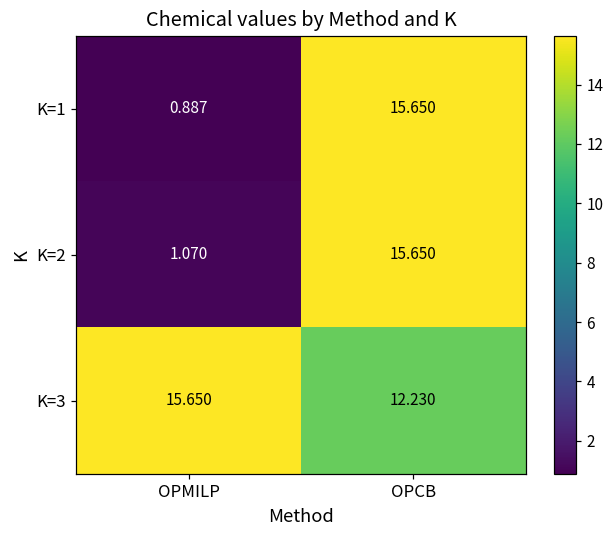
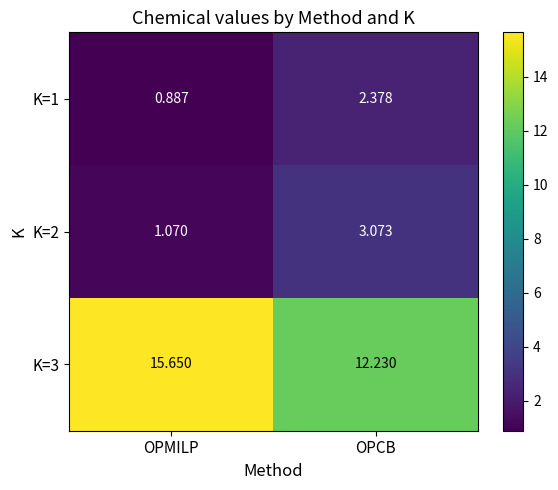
  {
    "K=1": {
      "OPMILP": 0.887,
-     "OPCB": 15.650
+     "OPCB": 2.378
    },
    "K=2": {
      "OPMILP": 1.070,
-     "OPCB": 15.650
+     "OPCB": 3.073
    },
    "K=3": {
      "OPMILP": 15.650,
      "OPCB": 12.230
    }
  }
